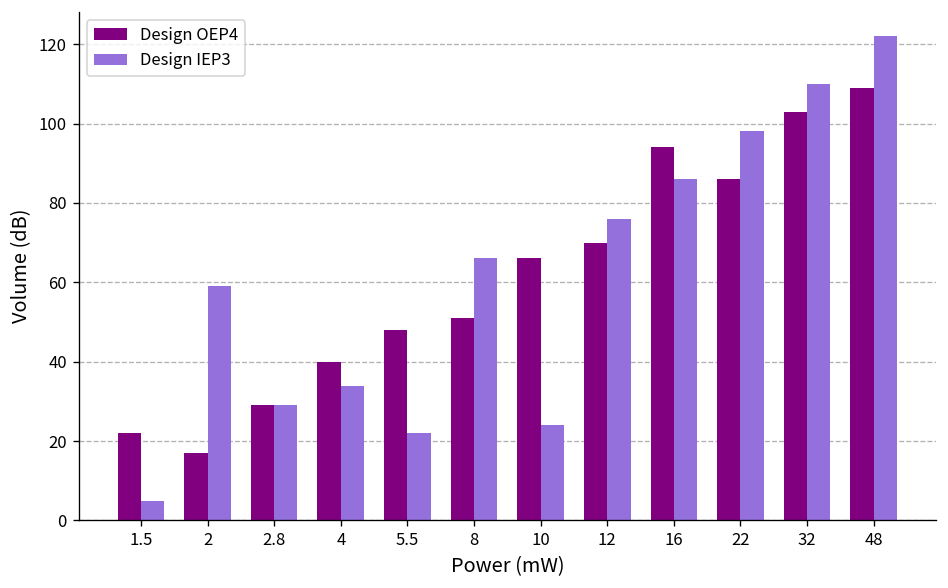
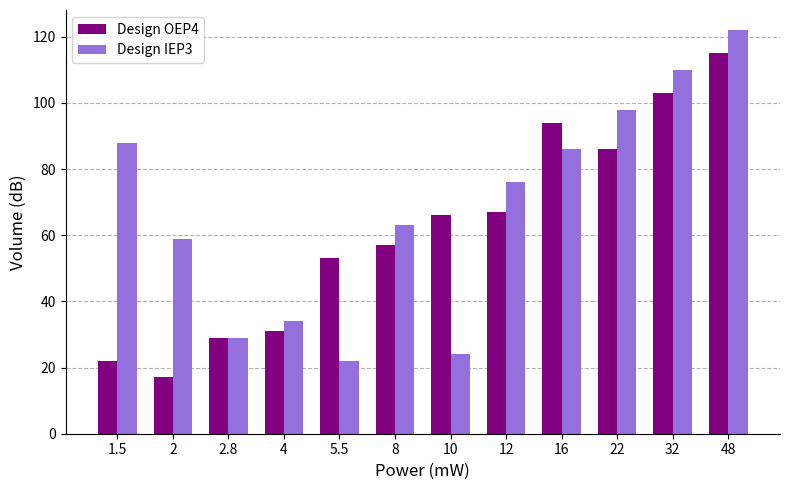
  {
    "Design OEP4": {
      "1.5": 22,
      "2": 17,
      "2.8": 29,
-     "4": 40,
-     "5.5": 48,
-     "8": 51,
+     "4": 31,
+     "5.5": 53,
+     "8": 57,
      "10": 66,
-     "12": 70,
+     "12": 67,
      "16": 94,
      "22": 86,
      "32": 103,
-     "48": 109
+     "48": 115
    },
    "Design IEP3": {
-     "1.5": 5,
+     "1.5": 88,
      "2": 59,
      "2.8": 29,
      "4": 34,
      "5.5": 22,
-     "8": 66,
+     "8": 63,
      "10": 24,
      "12": 76,
      "16": 86,
      "22": 98,
      "32": 110,
      "48": 122
    }
  }
